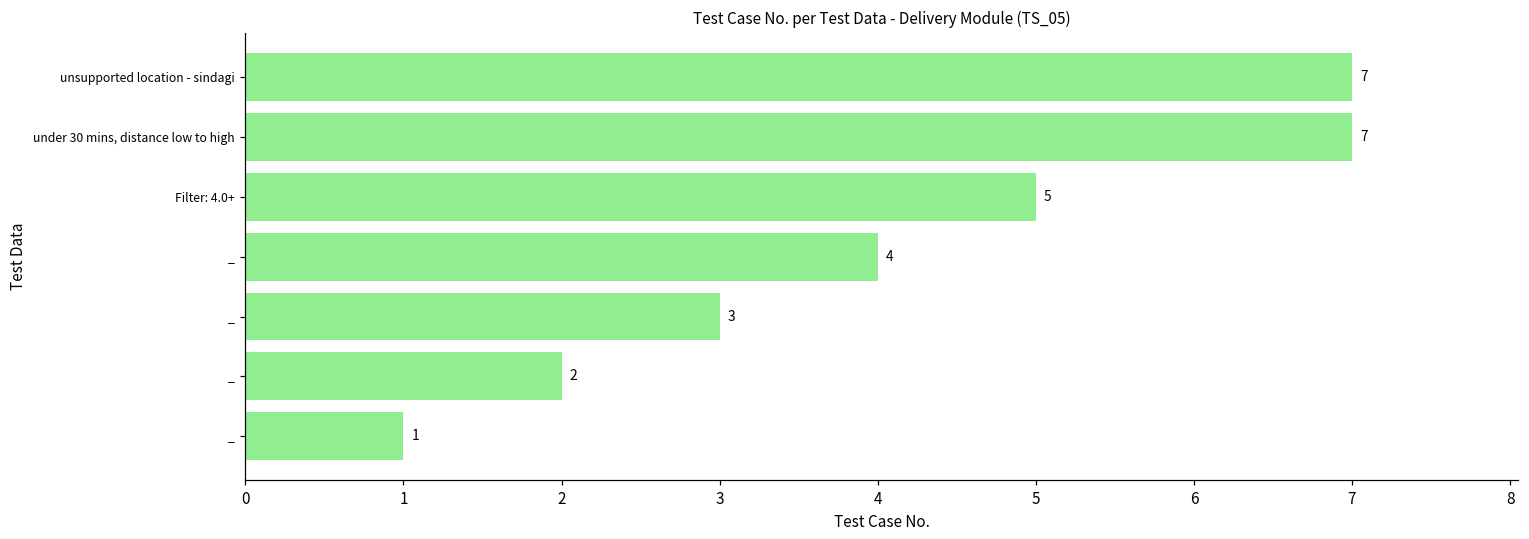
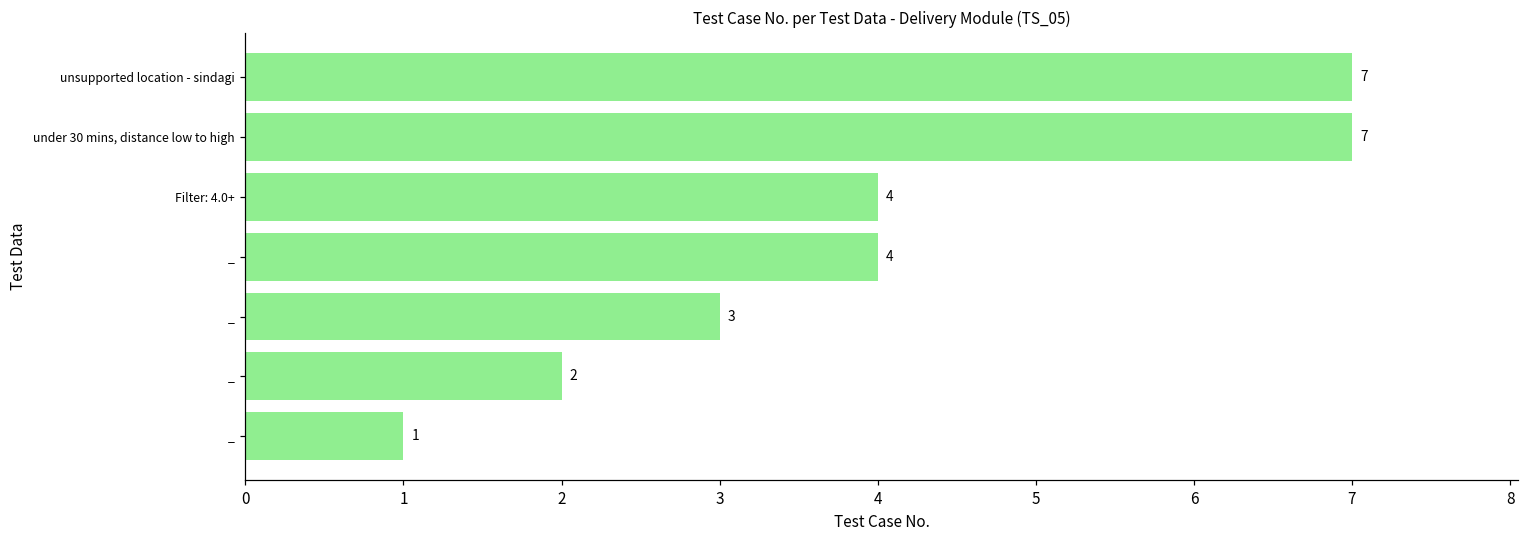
  {
    "unsupported location - sindagi": 7,
    "under 30 mins, distance low to high": 7,
-   "Filter: 4.0+": 5
+   "Filter: 4.0+": 4
  }
